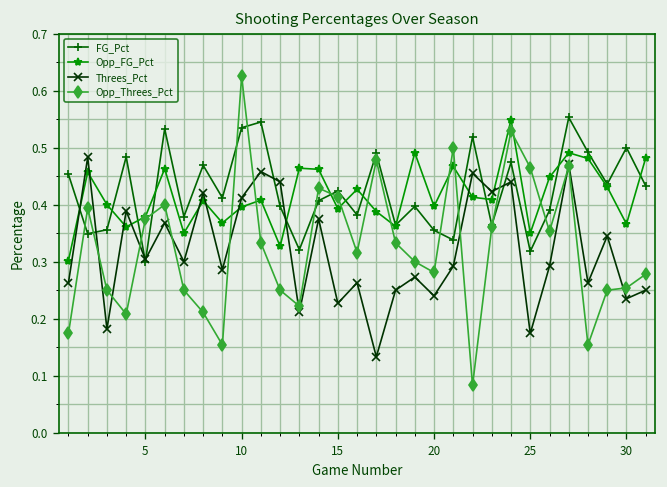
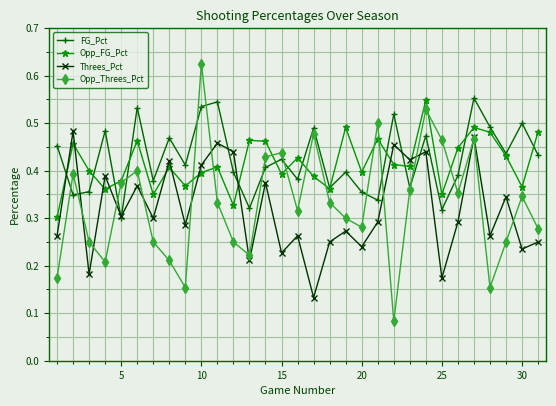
  {
    "Opp_Threes_Pct": {
      "10": 0.63,
-     "15": 0.41,
+     "15": 0.44,
      "20": 0.28,
      "25": 0.47,
-     "30": 0.25
+     "30": 0.35
    }
  }
